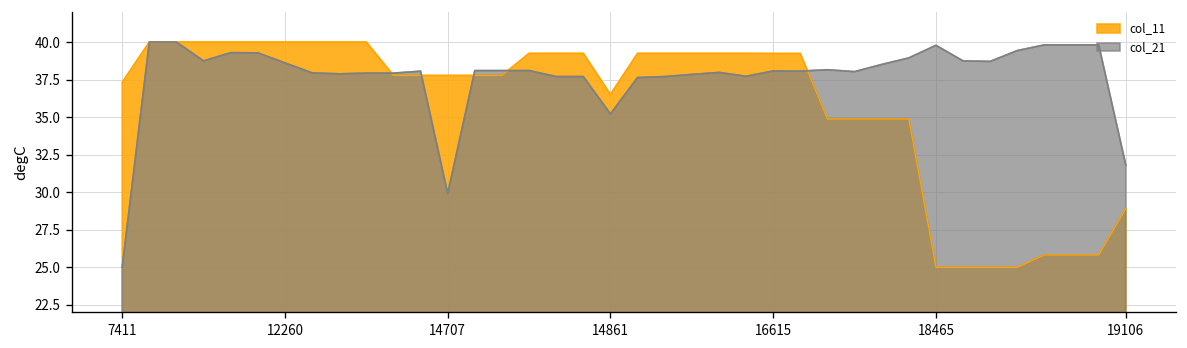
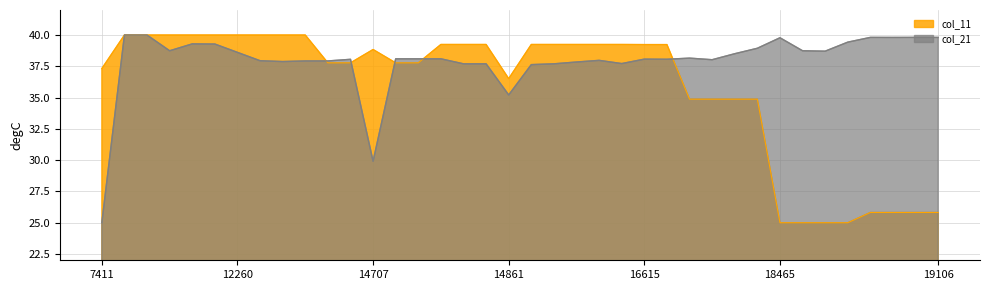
  {
    "col_11": {
      "7411": 37.3,
      "12260": 40.0,
-     "14707": 37.8,
+     "14707": 38.8,
      "14861": 36.5,
      "16615": 39.2,
      "18465": 25.0,
-     "19106": 28.9
+     "19106": 25.8
    },
    "col_21": {
      "7411": 25.0,
      "12260": 38.6,
      "14707": 29.9,
      "14861": 35.2,
      "16615": 38.1,
      "18465": 39.8,
-     "19106": 31.8
+     "19106": 39.8
    }
  }
